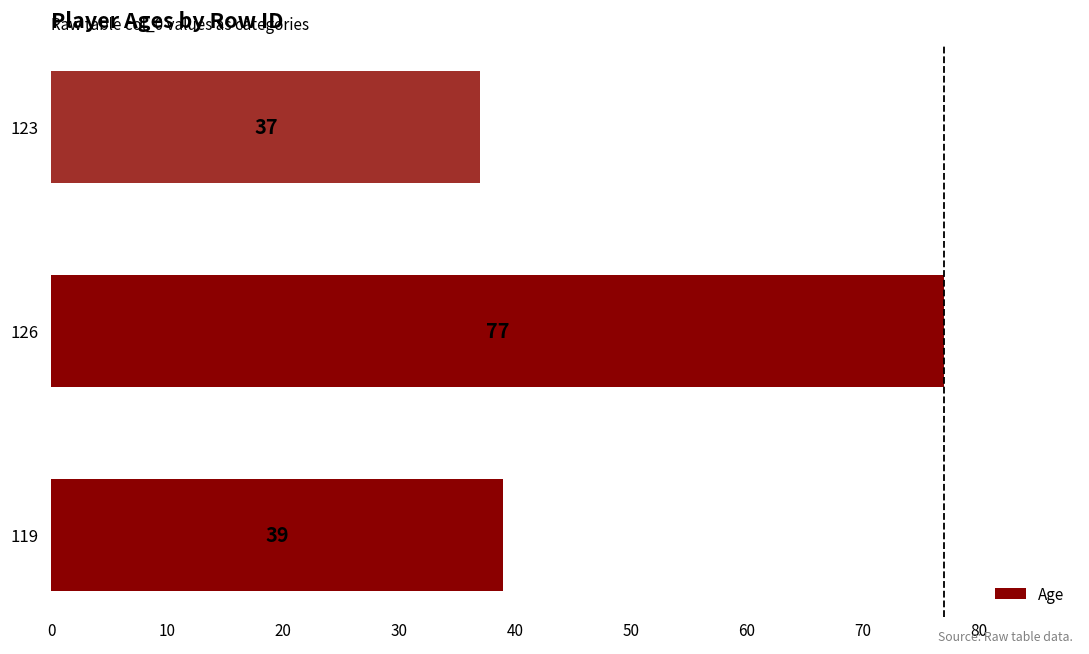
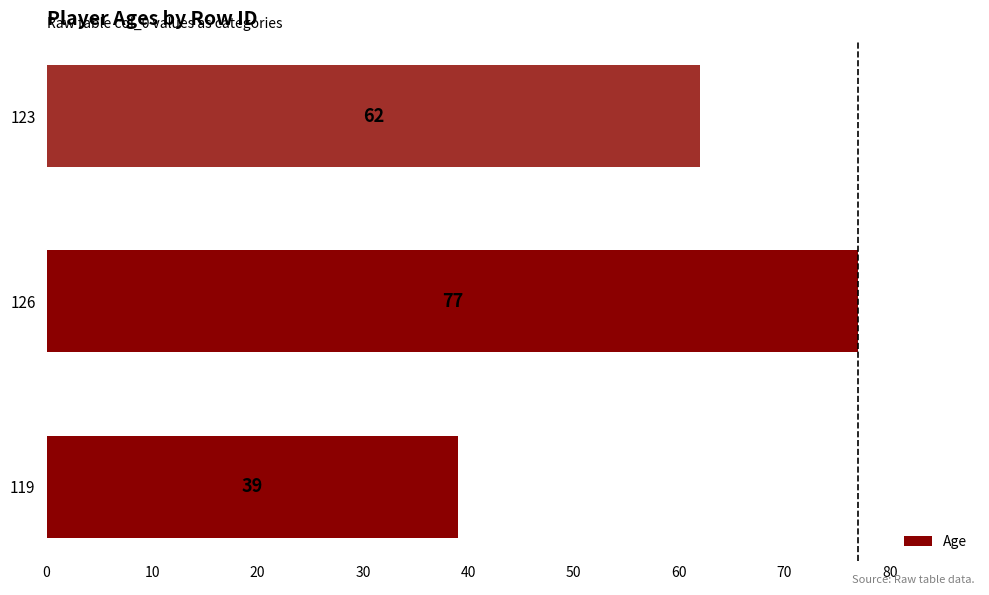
  {
-   "123": 37,
+   "123": 62,
    "126": 77,
    "119": 39
  }
